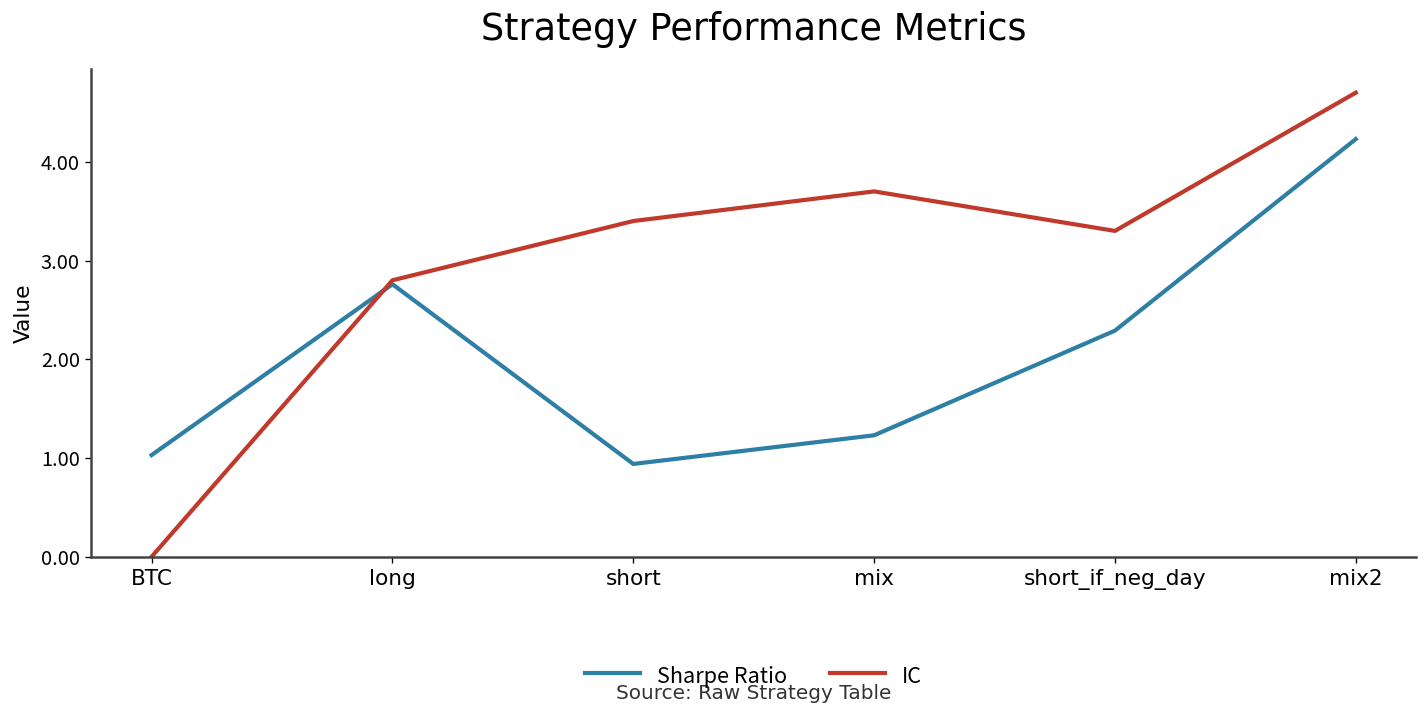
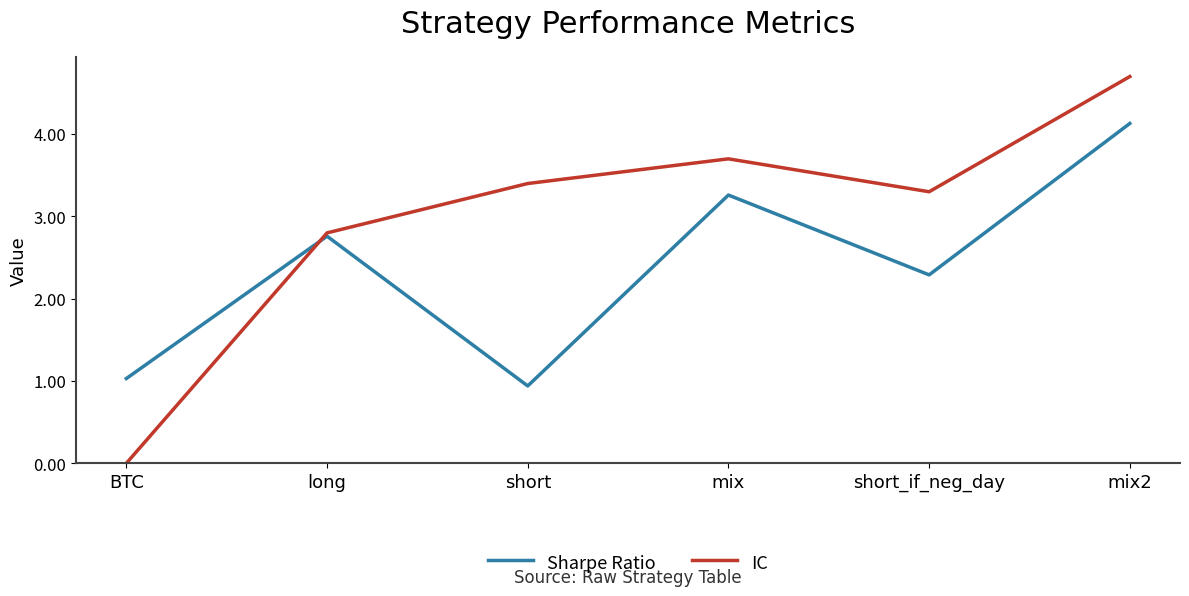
  {
    "Sharpe Ratio": {
      "BTC": 1.0,
      "long": 2.8,
      "short": 0.9,
-     "mix": 1.2,
+     "mix": 3.3,
      "short_if_neg_day": 2.3,
-     "mix2": 4.2
+     "mix2": 4.1
    },
    "IC": {
      "BTC": 0.0,
      "long": 2.8,
      "short": 3.4,
      "mix": 3.7,
      "short_if_neg_day": 3.3,
      "mix2": 4.7
    }
  }
